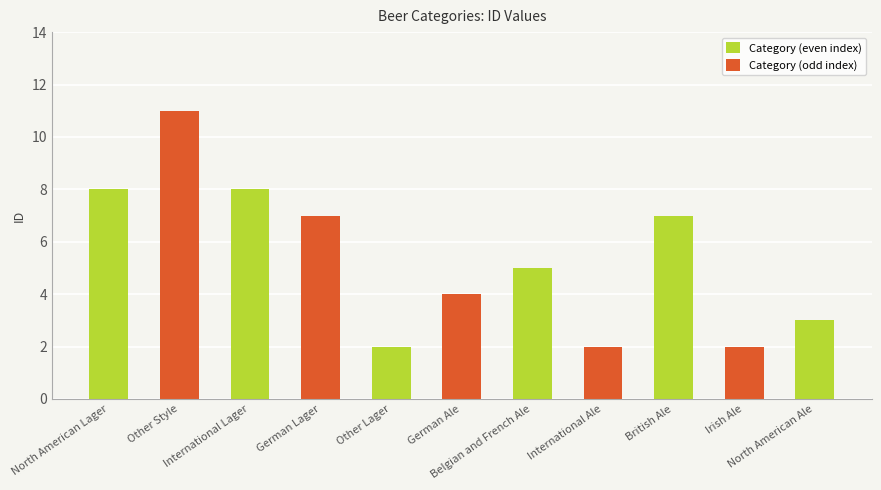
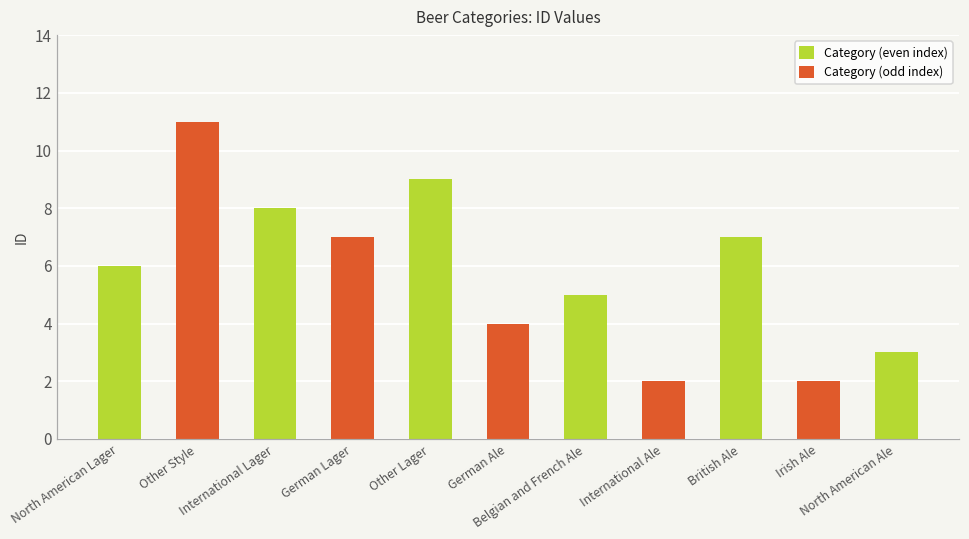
  {
-   "North American Lager": 8,
+   "North American Lager": 6,
    "Other Style": 11,
    "International Lager": 8,
    "German Lager": 7,
-   "Other Lager": 2,
+   "Other Lager": 9,
    "German Ale": 4,
    "Belgian and French Ale": 5,
    "International Ale": 2,
    "British Ale": 7,
    "Irish Ale": 2,
    "North American Ale": 3
  }
